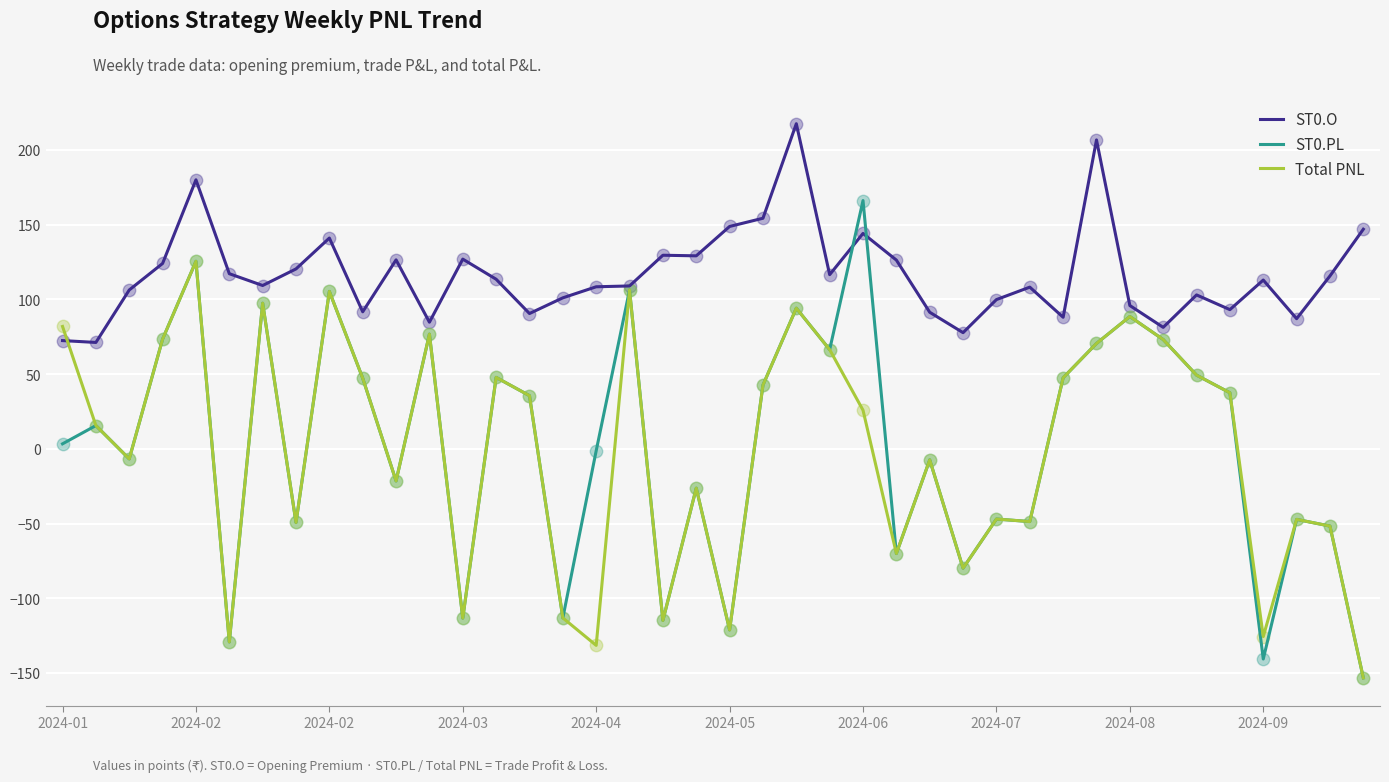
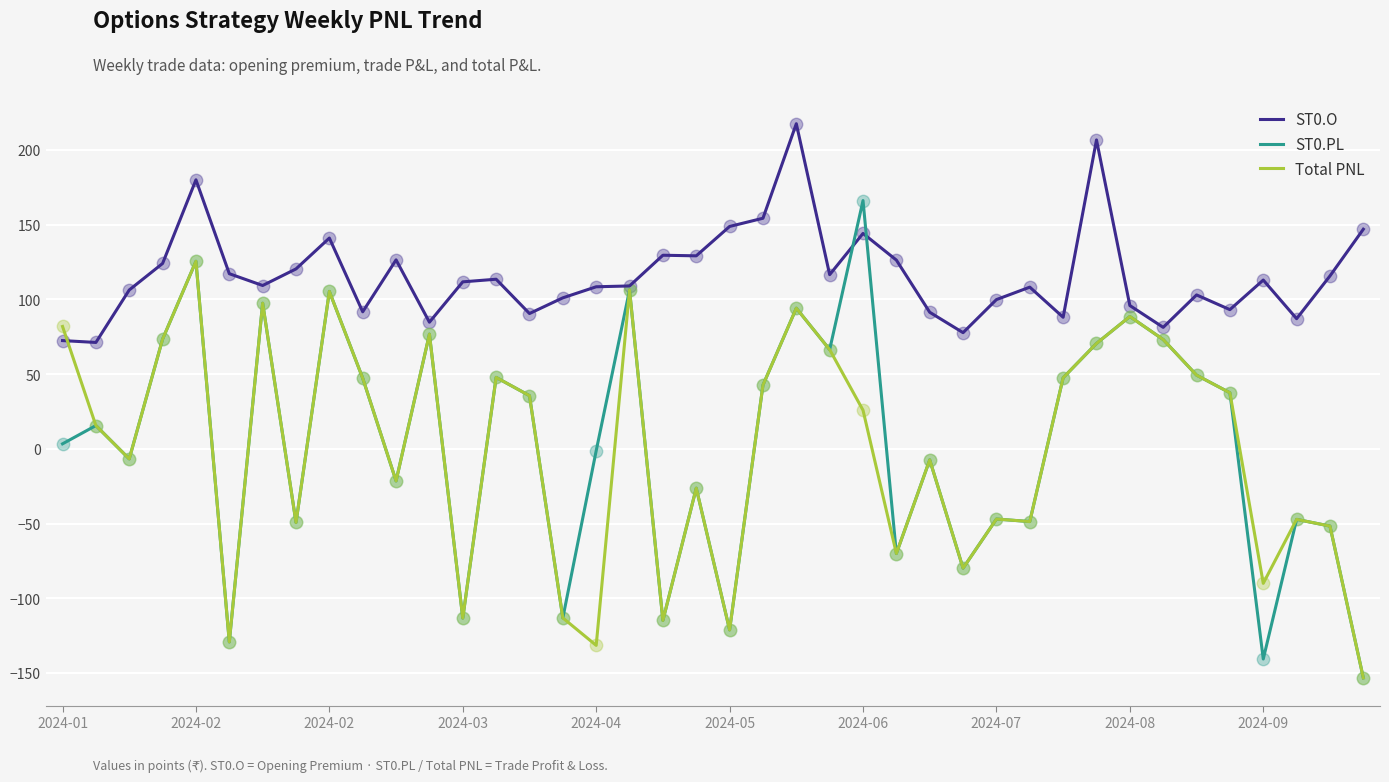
  {
    "ST0.O": {
      "2024-01": 72,
-     "2024-03": 127,
+     "2024-03": 112,
      "2024-04": 108,
      "2024-05": 149,
      "2024-06": 144,
      "2024-07": 100,
      "2024-08": 96,
      "2024-09": 113
    },
    "ST0.PL": {
      "2024-01": 3,
      "2024-04": -1,
      "2024-06": 166,
      "2024-09": -141
    },
    "Total PNL": {
      "2024-01": 82,
      "2024-04": -132,
      "2024-06": 26,
-     "2024-09": -126
+     "2024-09": -90
    }
  }
